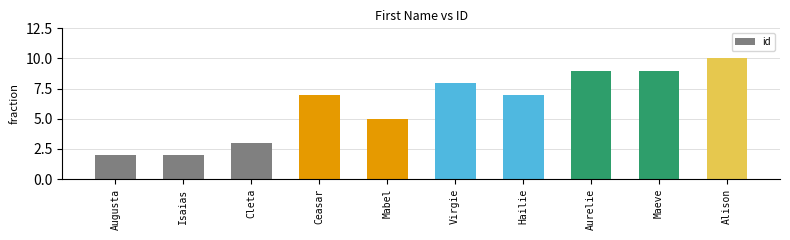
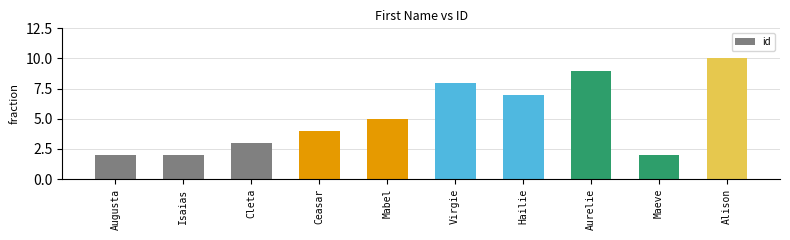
  {
    "Augusta": 2,
    "Isaias": 2,
    "Cleta": 3,
-   "Ceasar": 7,
+   "Ceasar": 4,
    "Mabel": 5,
    "Virgie": 8,
    "Hailie": 7,
    "Aurelie": 9,
-   "Maeve": 9,
+   "Maeve": 2,
    "Alison": 10
  }
